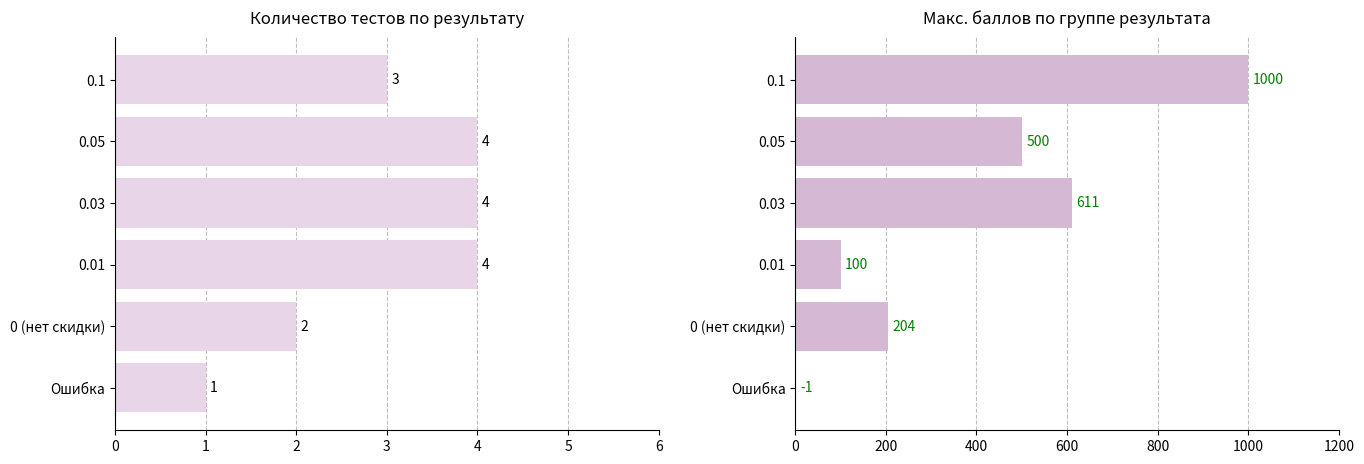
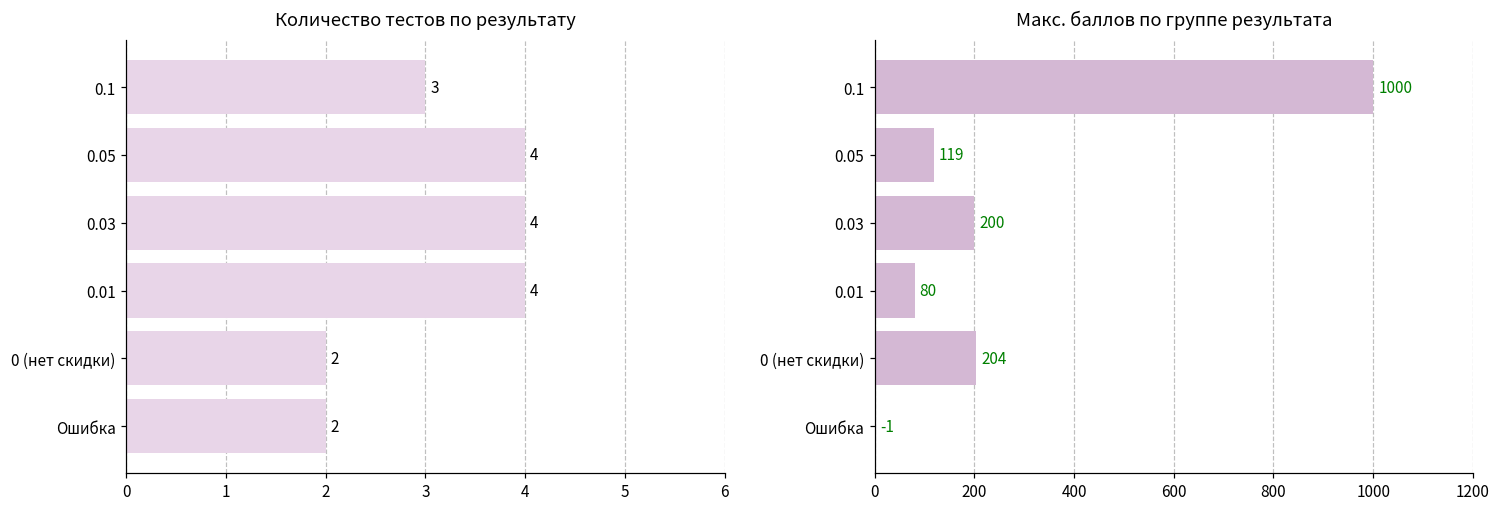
  {
    "Количество тестов по результату": {
      "0.1": 3,
      "0.05": 4,
      "0.03": 4,
      "0.01": 4,
      "0 (нет скидки)": 2,
-     "Ошибка": 1
+     "Ошибка": 2
    },
    "Макс. баллов по группе результата": {
      "0.1": 1000,
-     "0.05": 500,
-     "0.03": 611,
-     "0.01": 100,
+     "0.05": 119,
+     "0.03": 200,
+     "0.01": 80,
      "0 (нет скидки)": 204
    }
  }
